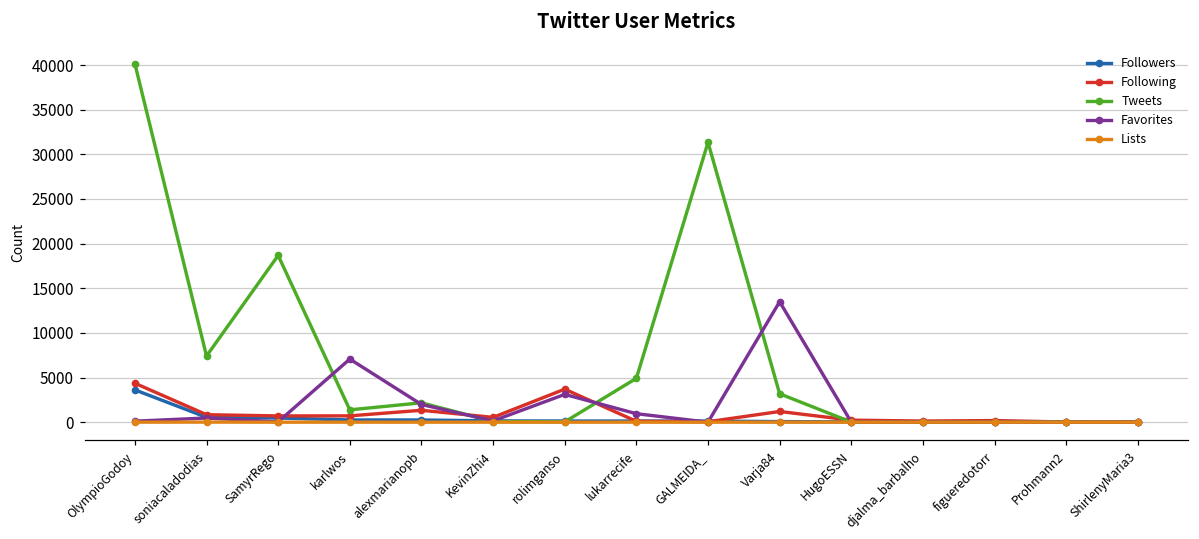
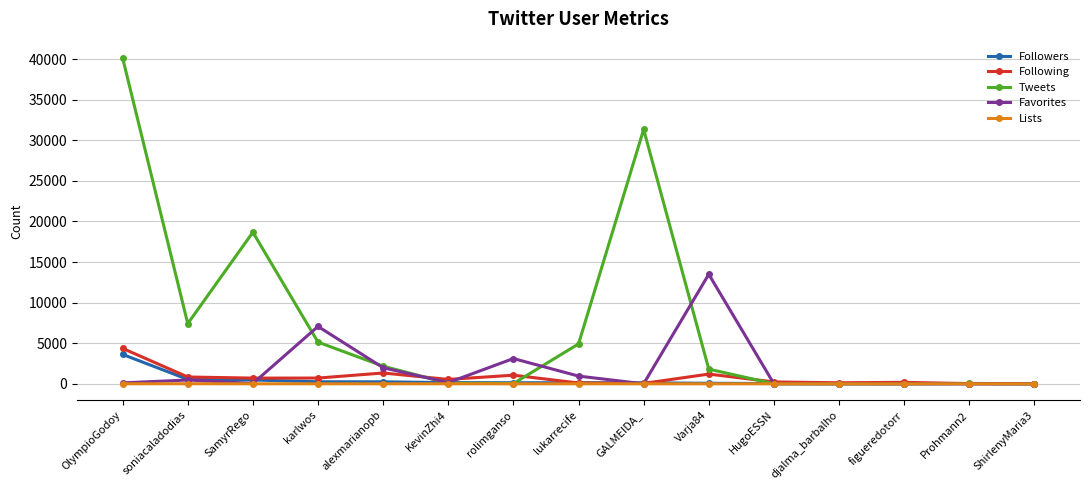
  {
    "Followers": {
      "OlympioGodoy": 4000
    },
    "Following": {
      "OlympioGodoy": 4000,
      "karlwos": 1000,
      "alexmarianopb": 1000,
      "KevinZhi4": 1000,
-     "rolimganso": 4000,
+     "rolimganso": 1000,
      "Varja84": 1000
    },
    "Tweets": {
      "OlympioGodoy": 40000,
      "soniacaladodias": 7000,
      "SamyrRego": 19000,
-     "karlwos": 1000,
+     "karlwos": 5000,
      "lukarrecife": 5000,
      "GALMEIDA_": 31000,
-     "Varja84": 3000
+     "Varja84": 2000
    },
    "Favorites": {
      "karlwos": 7000,
      "rolimganso": 3000,
      "lukarrecife": 1000,
      "Varja84": 13000
    },
    "Lists": {
      "soniacaladodias": 0
    }
  }
